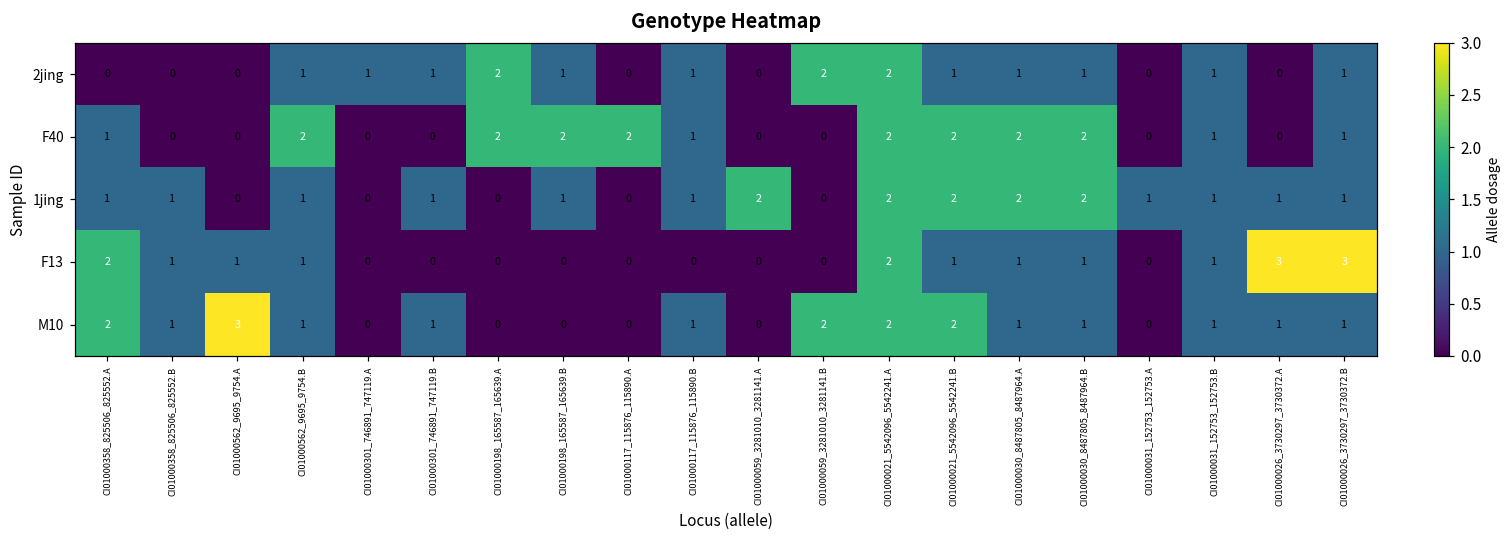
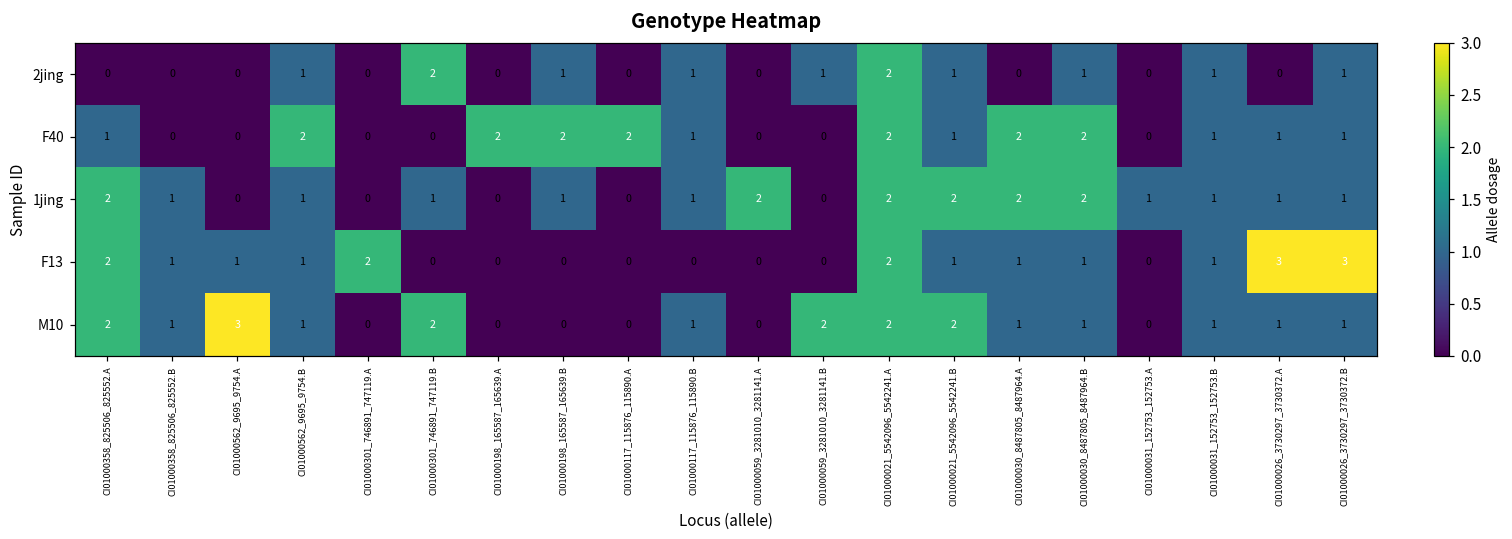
  {
    "2jing": {
      "CI01000358_825506_825552.A": 0,
      "CI01000358_825506_825552.B": 0,
      "CI01000562_9695_9754.A": 0,
      "CI01000562_9695_9754.B": 1,
-     "CI01000301_746891_747119.A": 1,
-     "CI01000301_746891_747119.B": 1,
-     "CI01000198_165587_165639.A": 2,
+     "CI01000301_746891_747119.A": 0,
+     "CI01000301_746891_747119.B": 2,
+     "CI01000198_165587_165639.A": 0,
      "CI01000198_165587_165639.B": 1,
      "CI01000117_115876_115890.A": 0,
      "CI01000117_115876_115890.B": 1,
      "CI01000059_3281010_3281141.A": 0,
-     "CI01000059_3281010_3281141.B": 2,
+     "CI01000059_3281010_3281141.B": 1,
      "CI01000021_5542096_5542241.A": 2,
      "CI01000021_5542096_5542241.B": 1,
-     "CI01000030_8487805_8487964.A": 1,
+     "CI01000030_8487805_8487964.A": 0,
      "CI01000030_8487805_8487964.B": 1,
      "CI01000031_152753_152753.A": 0,
      "CI01000031_152753_152753.B": 1,
      "CI01000026_3730297_3730372.A": 0,
      "CI01000026_3730297_3730372.B": 1
    },
    "F40": {
      "CI01000358_825506_825552.A": 1,
      "CI01000358_825506_825552.B": 0,
      "CI01000562_9695_9754.A": 0,
      "CI01000562_9695_9754.B": 2,
      "CI01000301_746891_747119.A": 0,
      "CI01000301_746891_747119.B": 0,
      "CI01000198_165587_165639.A": 2,
      "CI01000198_165587_165639.B": 2,
      "CI01000117_115876_115890.A": 2,
      "CI01000117_115876_115890.B": 1,
      "CI01000059_3281010_3281141.A": 0,
      "CI01000059_3281010_3281141.B": 0,
      "CI01000021_5542096_5542241.A": 2,
-     "CI01000021_5542096_5542241.B": 2,
+     "CI01000021_5542096_5542241.B": 1,
      "CI01000030_8487805_8487964.A": 2,
      "CI01000030_8487805_8487964.B": 2,
      "CI01000031_152753_152753.A": 0,
      "CI01000031_152753_152753.B": 1,
-     "CI01000026_3730297_3730372.A": 0,
+     "CI01000026_3730297_3730372.A": 1,
      "CI01000026_3730297_3730372.B": 1
    },
    "1jing": {
-     "CI01000358_825506_825552.A": 1,
+     "CI01000358_825506_825552.A": 2,
      "CI01000358_825506_825552.B": 1,
      "CI01000562_9695_9754.A": 0,
      "CI01000562_9695_9754.B": 1,
      "CI01000301_746891_747119.A": 0,
      "CI01000301_746891_747119.B": 1,
      "CI01000198_165587_165639.A": 0,
      "CI01000198_165587_165639.B": 1,
      "CI01000117_115876_115890.A": 0,
      "CI01000117_115876_115890.B": 1,
      "CI01000059_3281010_3281141.A": 2,
      "CI01000059_3281010_3281141.B": 0,
      "CI01000021_5542096_5542241.A": 2,
      "CI01000021_5542096_5542241.B": 2,
      "CI01000030_8487805_8487964.A": 2,
      "CI01000030_8487805_8487964.B": 2,
      "CI01000031_152753_152753.A": 1,
      "CI01000031_152753_152753.B": 1,
      "CI01000026_3730297_3730372.A": 1,
      "CI01000026_3730297_3730372.B": 1
    },
    "F13": {
      "CI01000358_825506_825552.A": 2,
      "CI01000358_825506_825552.B": 1,
      "CI01000562_9695_9754.A": 1,
      "CI01000562_9695_9754.B": 1,
-     "CI01000301_746891_747119.A": 0,
+     "CI01000301_746891_747119.A": 2,
      "CI01000301_746891_747119.B": 0,
      "CI01000198_165587_165639.A": 0,
      "CI01000198_165587_165639.B": 0,
      "CI01000117_115876_115890.A": 0,
      "CI01000117_115876_115890.B": 0,
      "CI01000059_3281010_3281141.A": 0,
      "CI01000059_3281010_3281141.B": 0,
      "CI01000021_5542096_5542241.A": 2,
      "CI01000021_5542096_5542241.B": 1,
      "CI01000030_8487805_8487964.A": 1,
      "CI01000030_8487805_8487964.B": 1,
      "CI01000031_152753_152753.A": 0,
      "CI01000031_152753_152753.B": 1,
      "CI01000026_3730297_3730372.A": 3,
      "CI01000026_3730297_3730372.B": 3
    },
    "M10": {
      "CI01000358_825506_825552.A": 2,
      "CI01000358_825506_825552.B": 1,
      "CI01000562_9695_9754.A": 3,
      "CI01000562_9695_9754.B": 1,
      "CI01000301_746891_747119.A": 0,
-     "CI01000301_746891_747119.B": 1,
+     "CI01000301_746891_747119.B": 2,
      "CI01000198_165587_165639.A": 0,
      "CI01000198_165587_165639.B": 0,
      "CI01000117_115876_115890.A": 0,
      "CI01000117_115876_115890.B": 1,
      "CI01000059_3281010_3281141.A": 0,
      "CI01000059_3281010_3281141.B": 2,
      "CI01000021_5542096_5542241.A": 2,
      "CI01000021_5542096_5542241.B": 2,
      "CI01000030_8487805_8487964.A": 1,
      "CI01000030_8487805_8487964.B": 1,
      "CI01000031_152753_152753.A": 0,
      "CI01000031_152753_152753.B": 1,
      "CI01000026_3730297_3730372.A": 1,
      "CI01000026_3730297_3730372.B": 1
    }
  }
